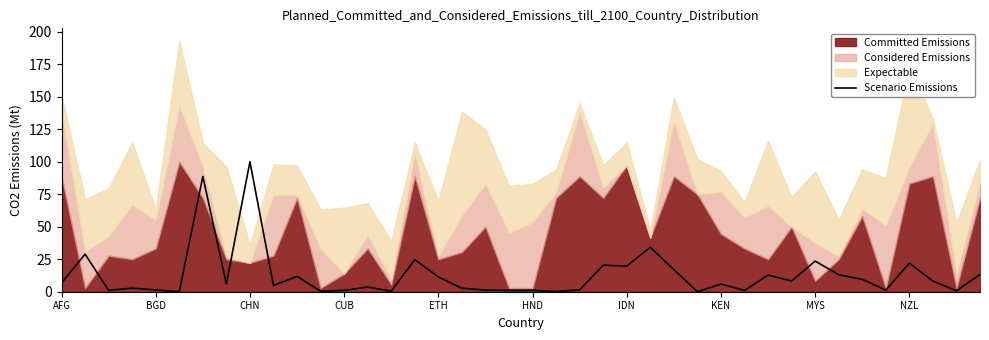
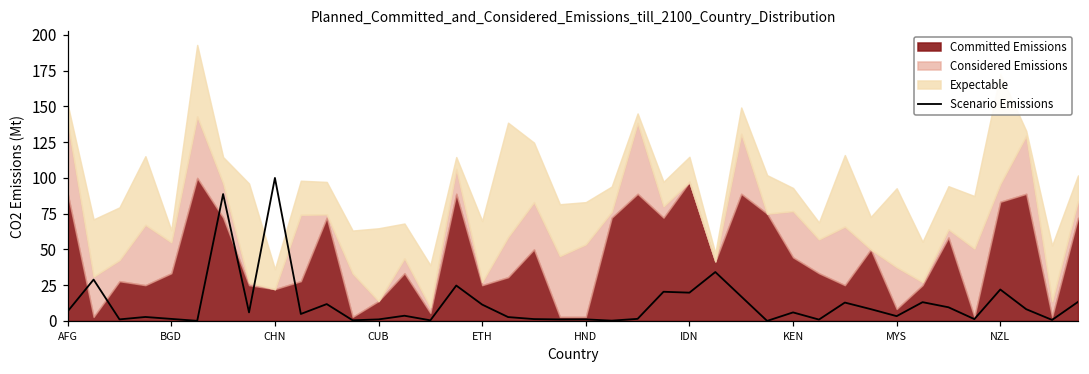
  {
    "Scenario Emissions": {
      "AFG": 7,
      "BGD": 1,
      "CHN": 100,
      "CUB": 1,
      "ETH": 11,
      "IDN": 20,
      "KEN": 6,
-     "MYS": 24,
+     "MYS": 3,
      "NZL": 22
    },
    "Committed Emissions": {
      "AFG": 89,
      "BGD": 33,
      "ETH": 25,
      "KEN": 44,
      "MYS": 8,
      "NZL": 83
    }
  }
